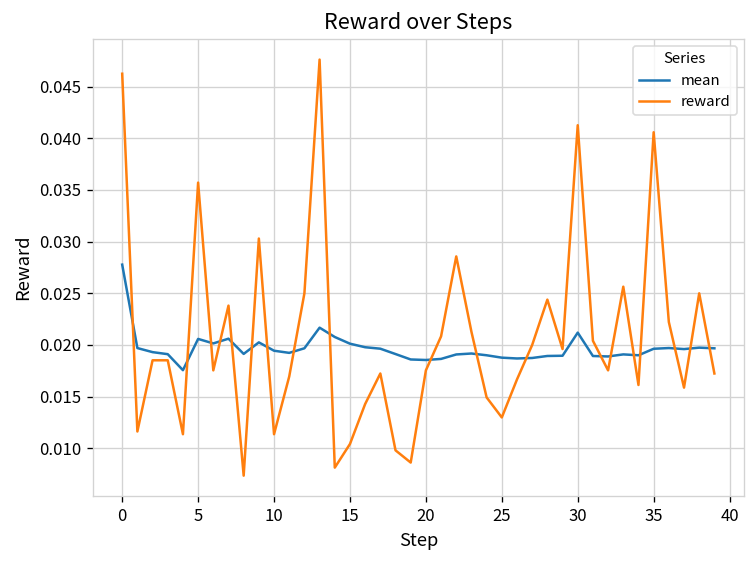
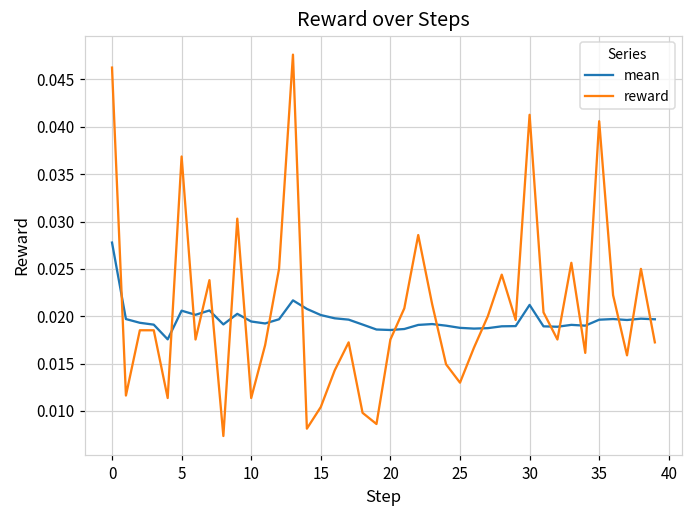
  {
    "mean": {
      "0": 0.028,
      "5": 0.021,
      "10": 0.019,
      "15": 0.020,
      "20": 0.019,
      "25": 0.019,
      "30": 0.021,
      "35": 0.020
    },
    "reward": {
      "0": 0.046,
-     "5": 0.036,
+     "5": 0.037,
      "10": 0.011,
      "15": 0.010,
      "20": 0.018,
      "25": 0.013,
      "30": 0.041,
      "35": 0.041
    }
  }
